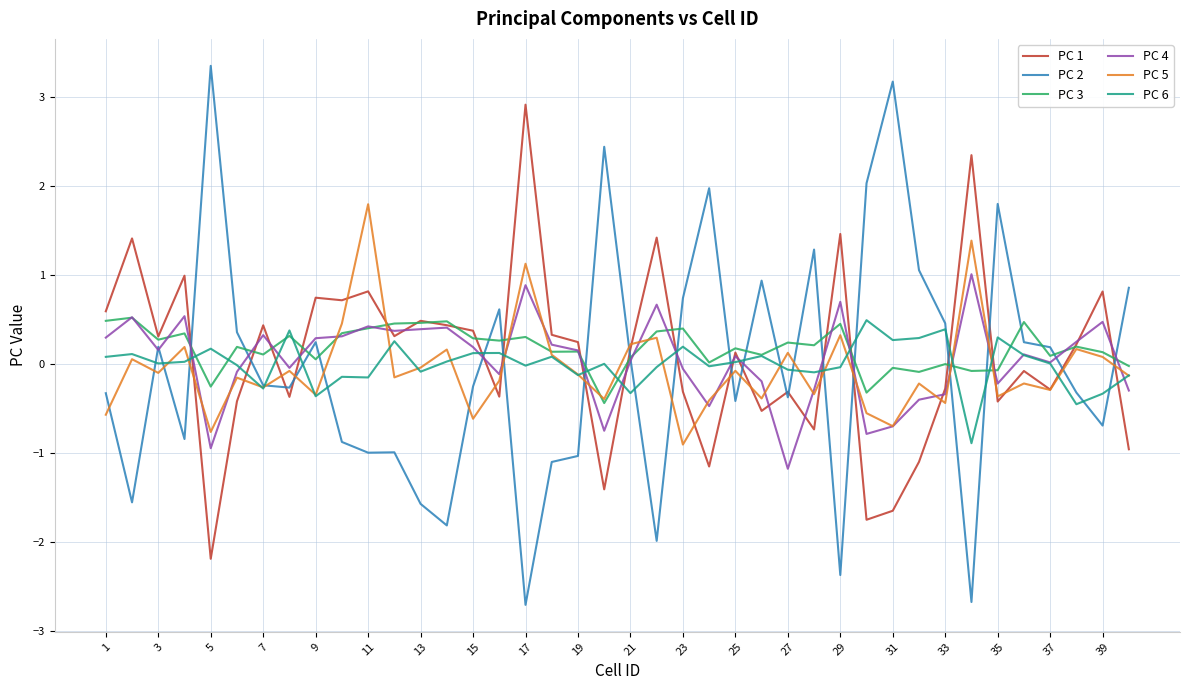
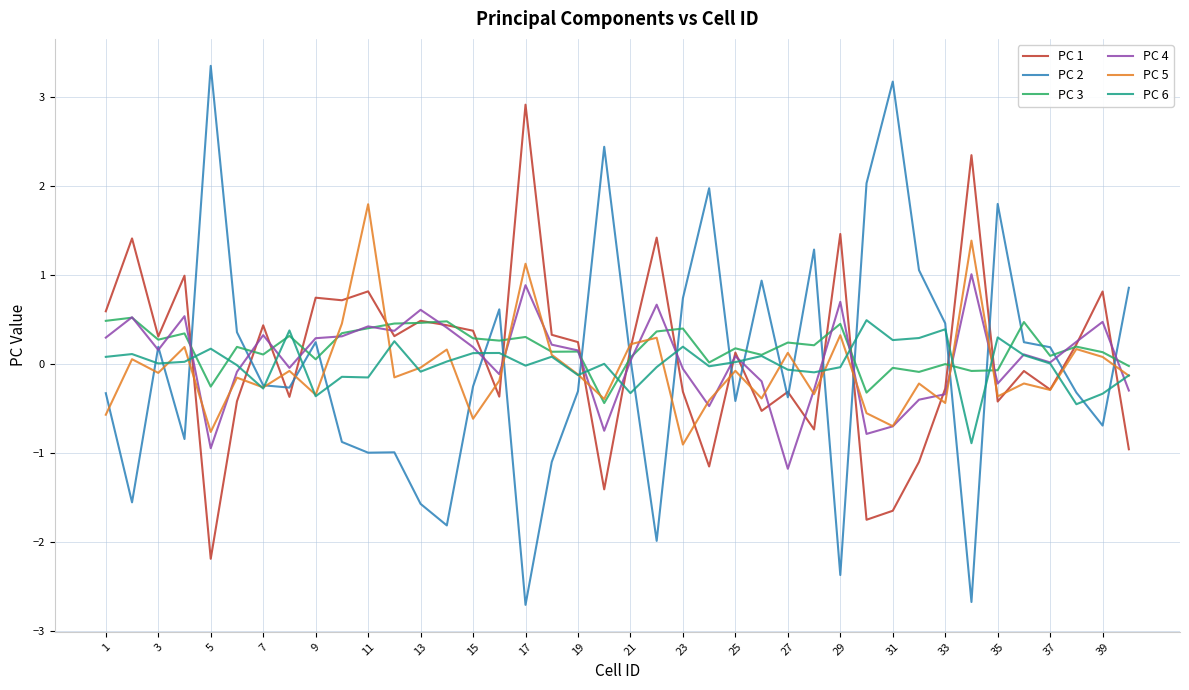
  {
    "PC 1": {
      "1": 0.6,
      "3": 0.3,
      "5": -2.2,
      "7": 0.4,
      "9": 0.7,
      "11": 0.8,
      "15": 0.4,
      "17": 2.9,
      "19": 0.2,
      "21": 0.2,
      "23": -0.3,
      "25": 0.1,
      "27": -0.3,
      "29": 1.5,
      "31": -1.6,
      "33": -0.3,
      "35": -0.4,
      "39": 0.8
    },
    "PC 2": {
      "1": -0.3,
      "3": 0.2,
      "5": 3.3,
      "9": 0.2,
      "11": -1.0,
      "13": -1.6,
      "15": -0.3,
      "17": -2.7,
-     "19": -1.0,
+     "19": -0.3,
      "23": 0.7,
      "25": -0.4,
      "27": -0.4,
      "29": -2.4,
      "31": 3.2,
      "33": 0.5,
      "35": 1.8,
      "37": 0.2,
      "39": -0.7
    },
    "PC 4": {
      "1": 0.3,
      "3": 0.2,
      "5": -0.9,
      "7": 0.3,
      "9": 0.3,
-     "13": 0.4,
+     "13": 0.6,
      "15": 0.2,
      "17": 0.9,
      "23": -0.1,
      "25": 0.1,
      "27": -1.2,
      "29": 0.7,
      "33": -0.3,
      "35": -0.2,
      "39": 0.5
    },
    "PC 5": {
      "1": -0.6,
      "3": -0.1,
      "5": -0.8,
      "11": 1.8,
      "13": 0.0,
      "15": -0.6,
      "17": 1.1,
      "21": 0.2,
      "23": -0.9,
      "25": -0.1,
      "27": 0.1,
      "29": 0.3,
      "33": -0.4,
      "35": -0.4,
      "39": 0.1
    }
  }
